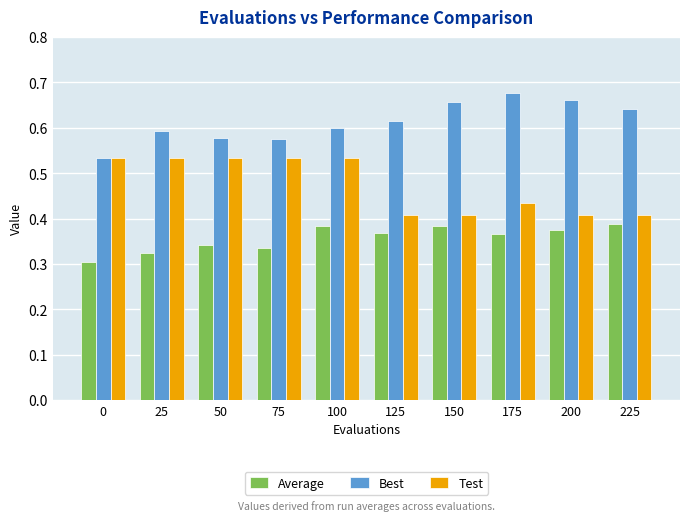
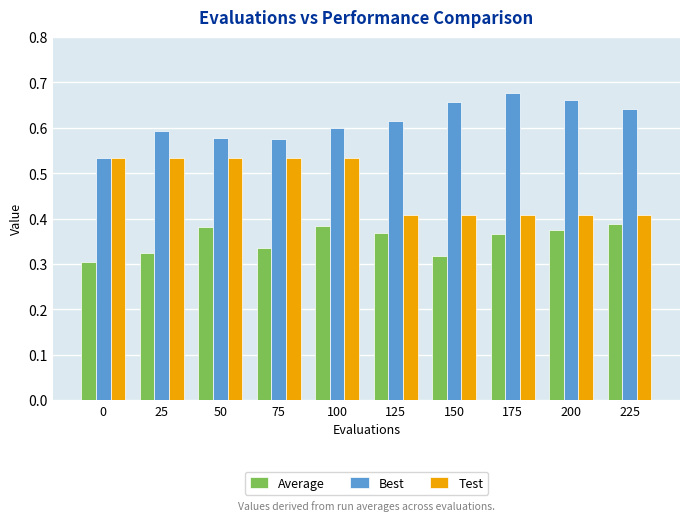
  {
    "Average": {
      "0": 0.30,
      "25": 0.32,
-     "50": 0.34,
+     "50": 0.38,
      "75": 0.34,
      "100": 0.38,
      "125": 0.37,
-     "150": 0.38,
+     "150": 0.32,
      "175": 0.37,
      "200": 0.38,
      "225": 0.39
    },
    "Best": {
      "0": 0.53,
      "25": 0.59,
      "50": 0.58,
      "75": 0.57,
      "100": 0.60,
      "125": 0.62,
      "150": 0.66,
      "175": 0.68,
      "200": 0.66,
      "225": 0.64
    },
    "Test": {
      "0": 0.53,
      "25": 0.53,
      "50": 0.53,
      "75": 0.53,
      "100": 0.53,
      "125": 0.41,
      "150": 0.41,
-     "175": 0.44,
+     "175": 0.41,
      "200": 0.41,
      "225": 0.41
    }
  }
